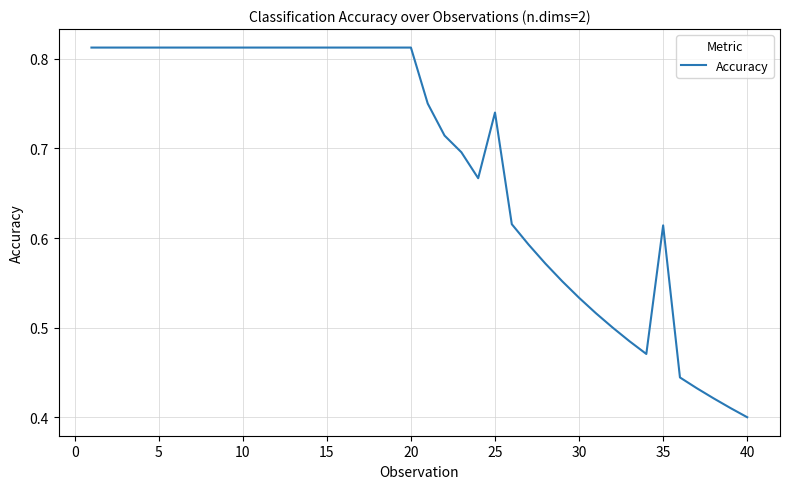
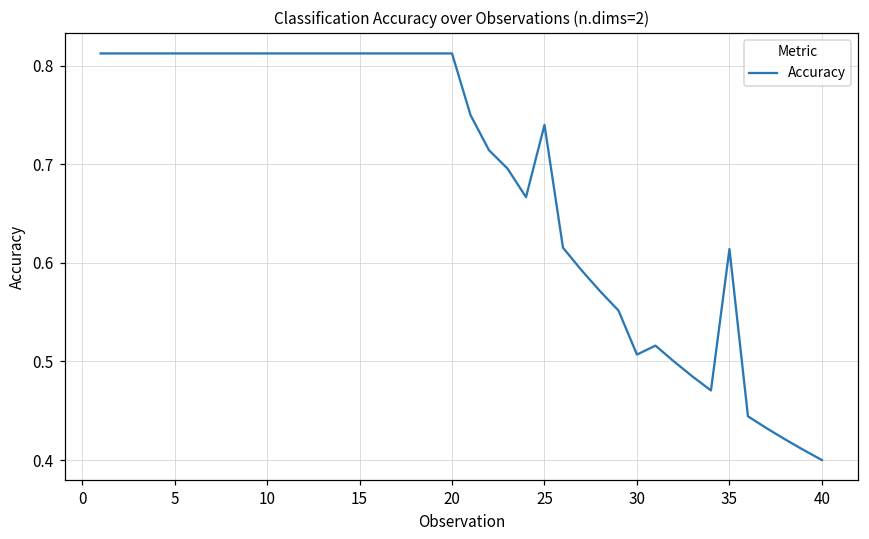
  {
    "5": 0.81,
    "10": 0.81,
    "15": 0.81,
    "20": 0.81,
    "25": 0.74,
-   "30": 0.53,
+   "30": 0.51,
    "35": 0.61,
    "40": 0.40
  }
